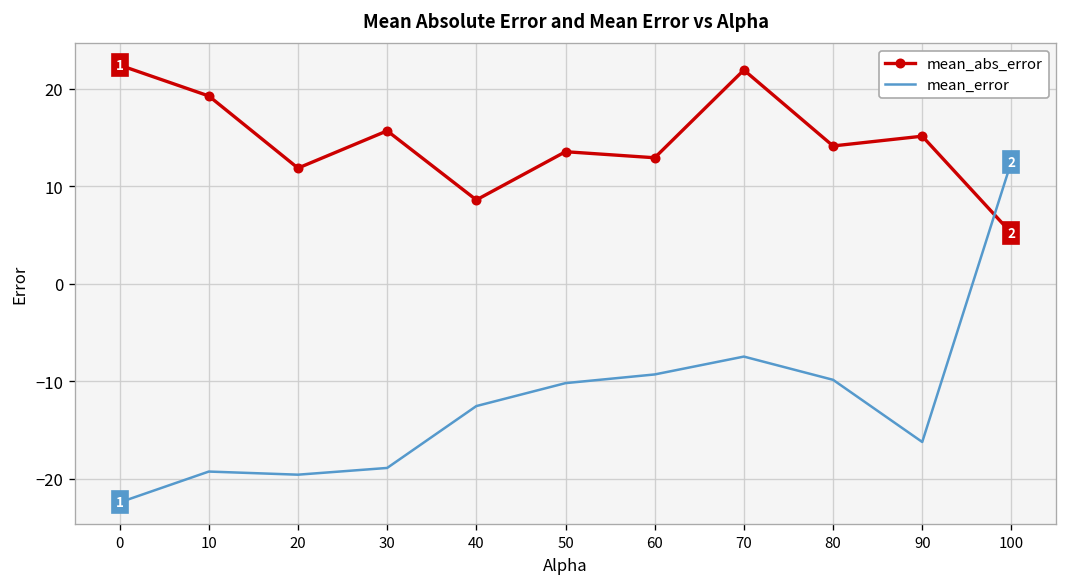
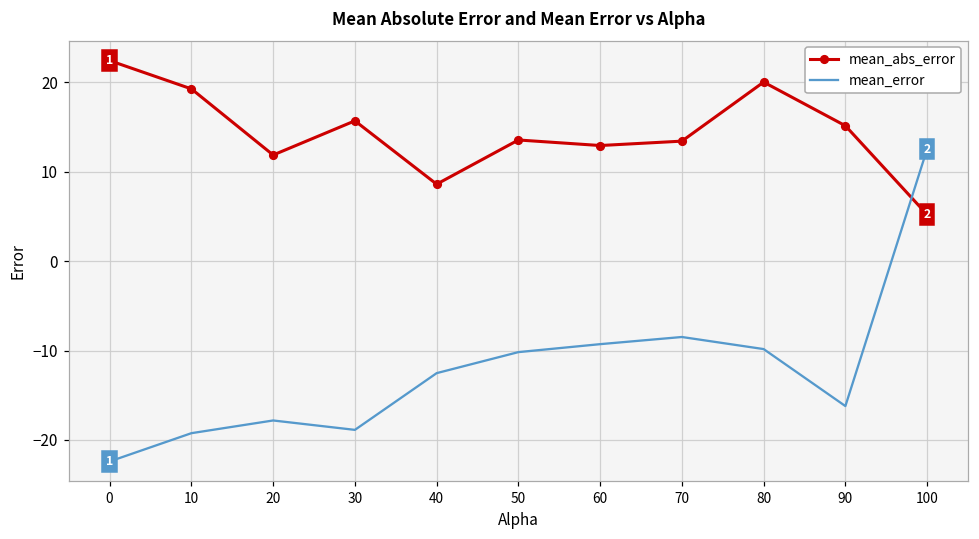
  {
    "mean_abs_error": {
      "10": 19,
      "20": 12,
      "30": 16,
      "40": 9,
      "50": 14,
      "60": 13,
-     "70": 22,
-     "80": 14,
+     "70": 13,
+     "80": 20,
      "90": 15
    },
    "mean_error": {
      "10": -19,
-     "20": -20,
+     "20": -18,
      "30": -19,
      "40": -13,
      "50": -10,
      "60": -9,
-     "70": -7,
+     "70": -8,
      "80": -10,
      "90": -16
    }
  }
